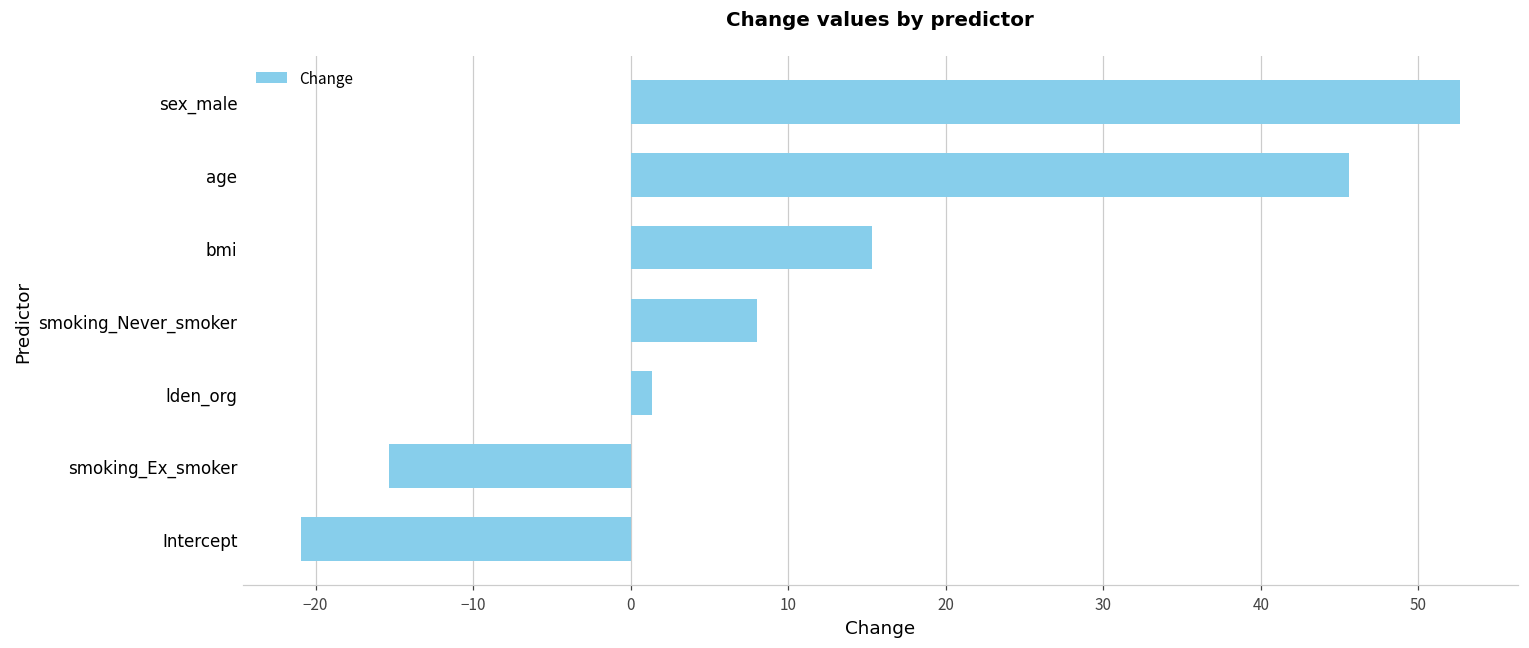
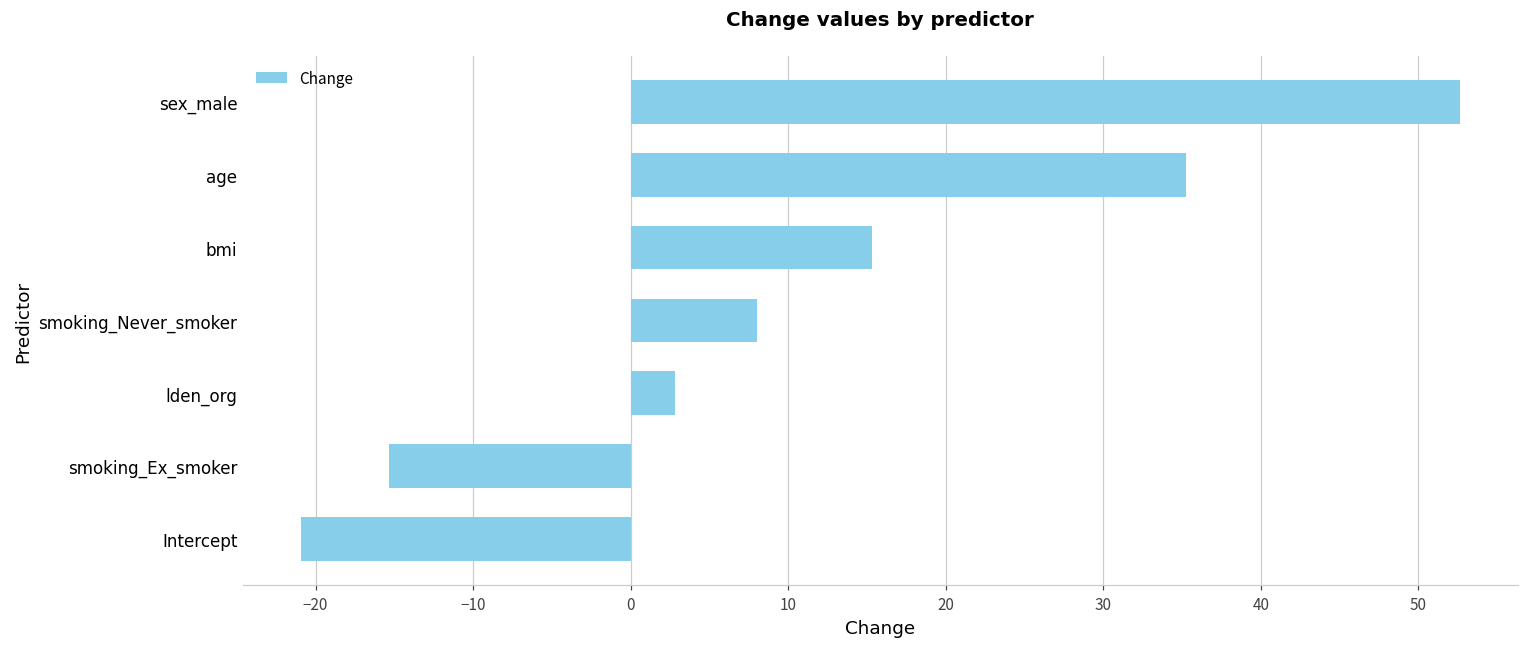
  {
    "sex_male": 52.6,
-   "age": 45.6,
+   "age": 35.2,
    "bmi": 15.3,
    "smoking_Never_smoker": 8.0,
-   "lden_org": 1.3,
+   "lden_org": 2.8,
    "smoking_Ex_smoker": -15.3,
    "Intercept": -20.9
  }
